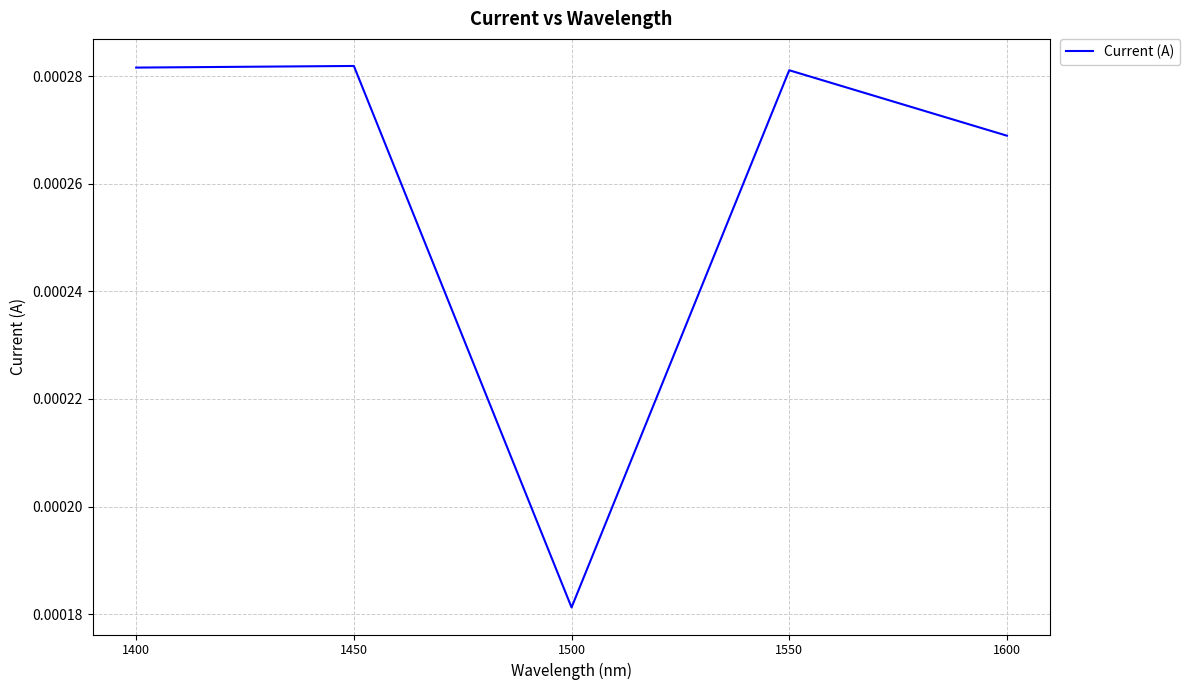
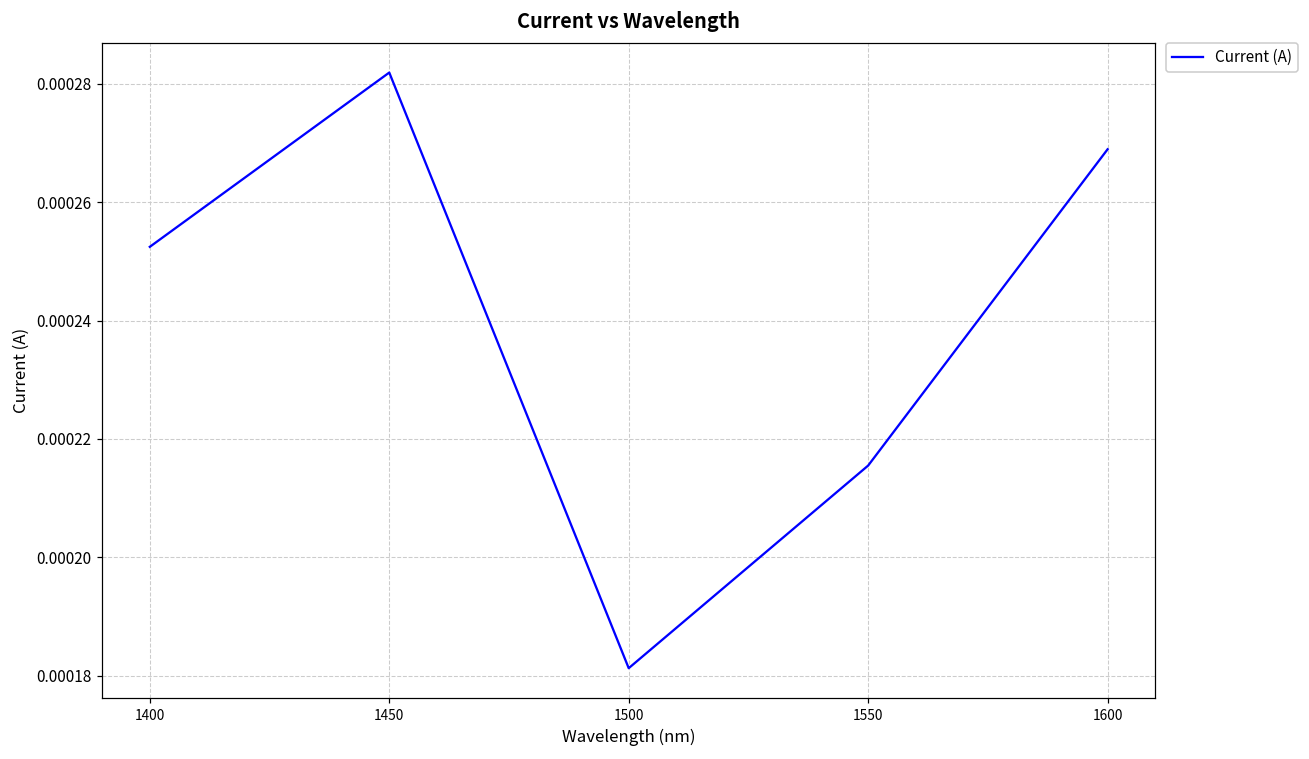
  {
-   "1400": 0.000282,
+   "1400": 0.000252,
    "1450": 0.000282,
    "1500": 0.000181,
-   "1550": 0.000281,
+   "1550": 0.000215,
    "1600": 0.000269
  }
